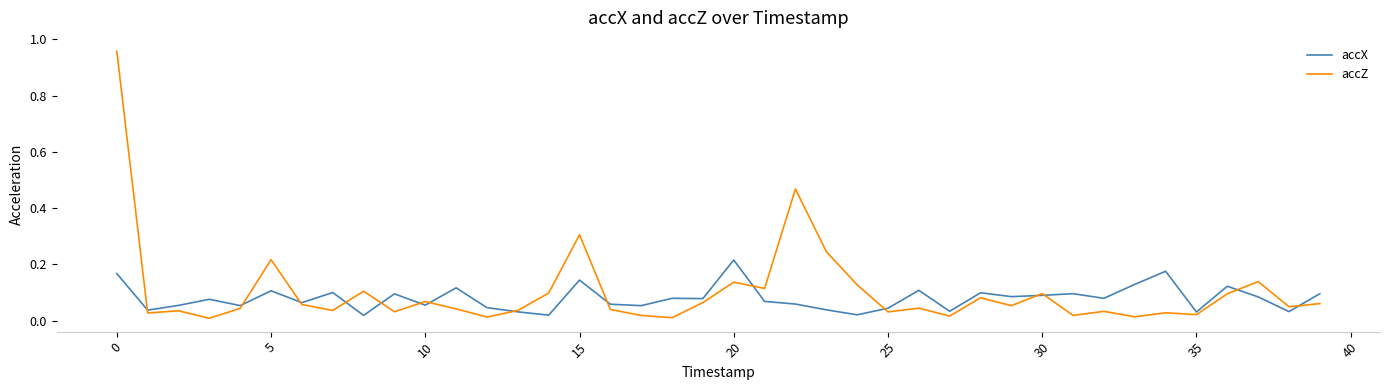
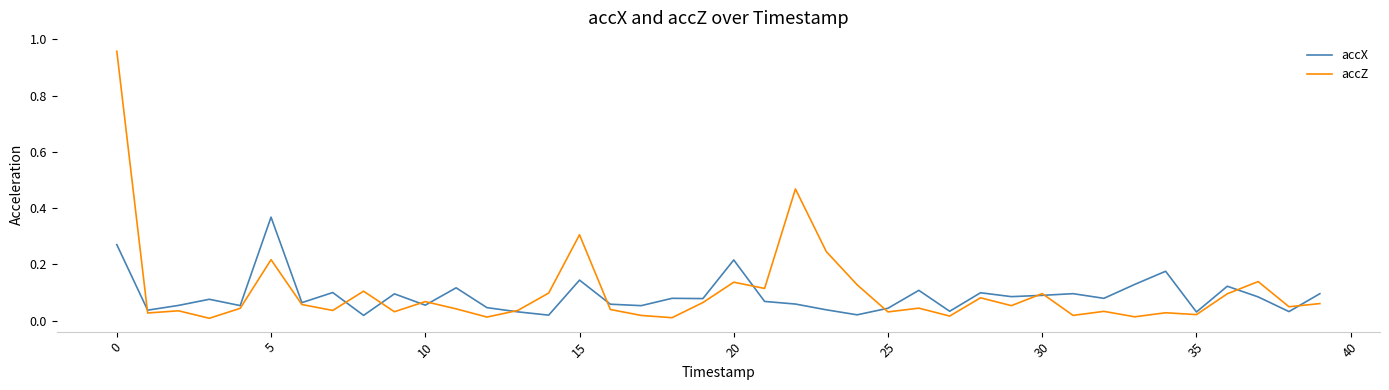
  {
    "accX": {
-     "0": 0.17,
-     "5": 0.11,
+     "0": 0.27,
+     "5": 0.37,
      "10": 0.06,
      "15": 0.14,
      "20": 0.22,
      "25": 0.04,
      "35": 0.03
    },
    "accZ": {
      "0": 0.96,
      "5": 0.22,
      "10": 0.07,
      "15": 0.31,
      "20": 0.14,
      "25": 0.03,
      "35": 0.02
    }
  }
